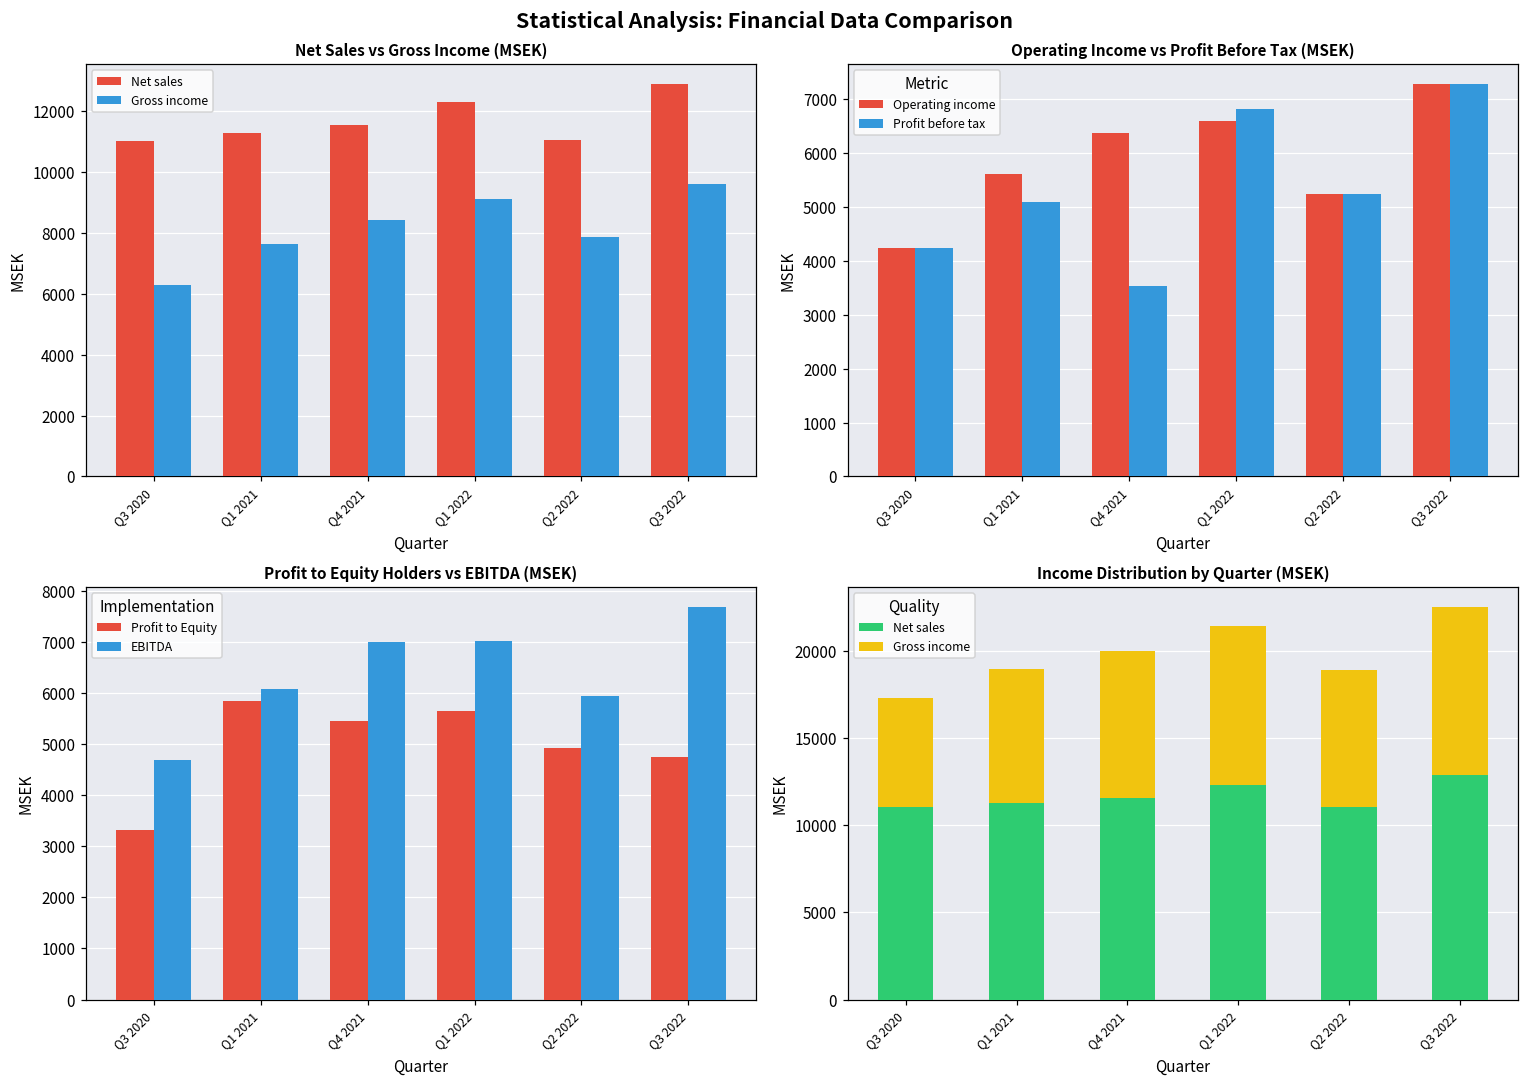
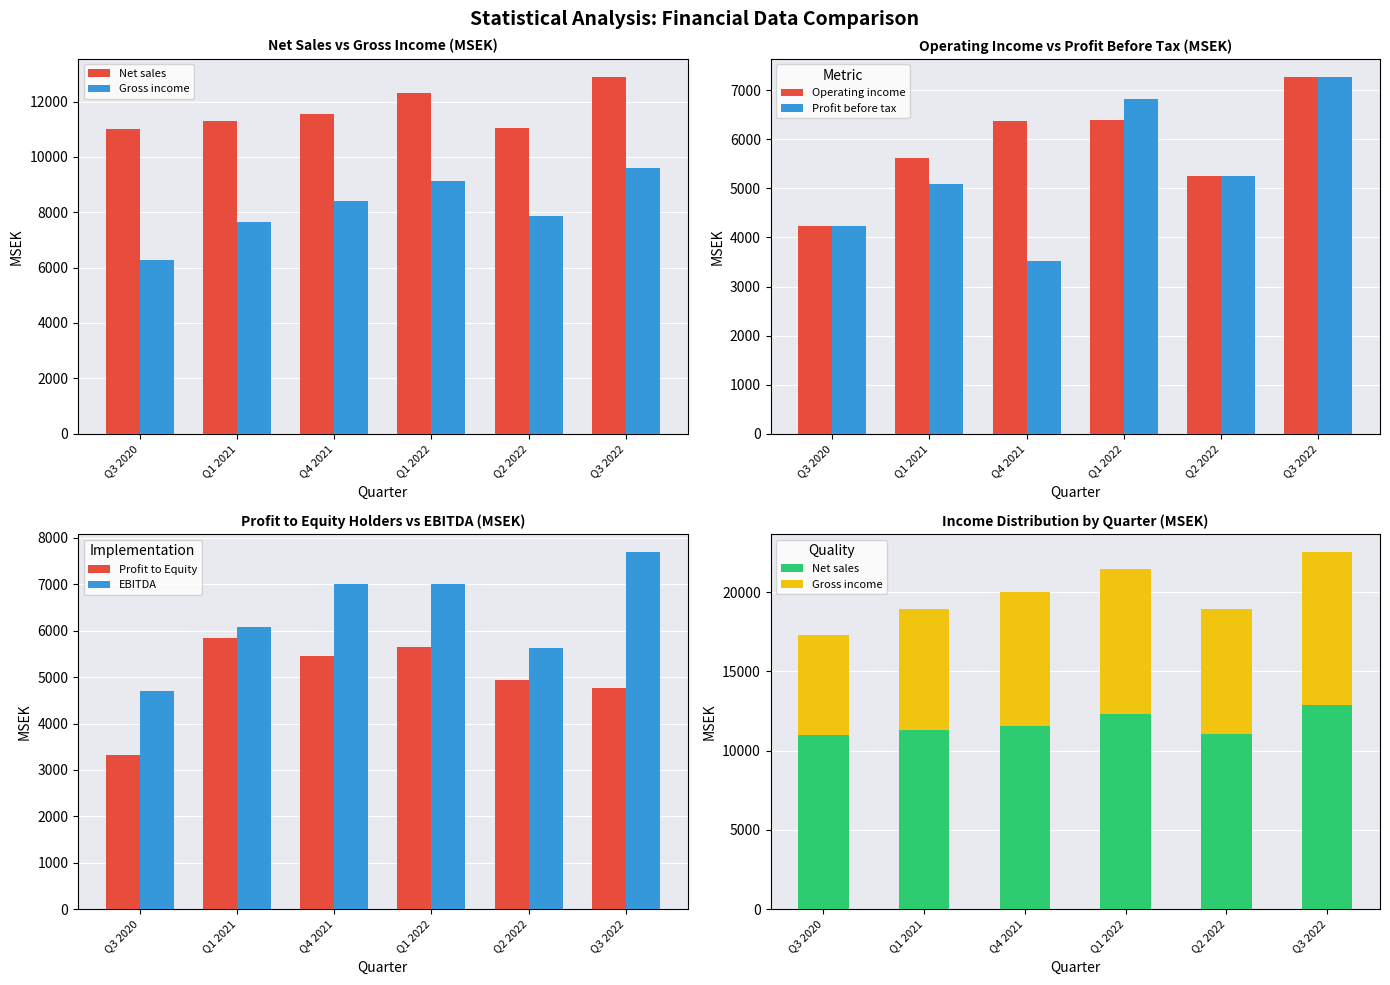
  {
    "Operating Income vs Profit Before Tax (MSEK)": {
      "Operating income": {
        "Q3 2020": 4200,
        "Q1 2021": 5600,
        "Q4 2021": 6400,
-       "Q1 2022": 6600,
+       "Q1 2022": 6400,
        "Q2 2022": 5200,
        "Q3 2022": 7300
      },
      "Profit before tax": {
        "Q3 2020": 4200,
        "Q1 2021": 5100,
        "Q4 2021": 3500,
        "Q1 2022": 6800,
        "Q2 2022": 5200,
        "Q3 2022": 7300
      }
    },
    "Profit to Equity Holders vs EBITDA (MSEK)": {
      "Profit to Equity": {
        "Q3 2020": 3300,
        "Q1 2021": 5800,
        "Q4 2021": 5500,
        "Q1 2022": 5700,
        "Q2 2022": 4900,
        "Q3 2022": 4800
      },
      "EBITDA": {
        "Q3 2020": 4700,
        "Q1 2021": 6100,
        "Q4 2021": 7000,
        "Q1 2022": 7000,
-       "Q2 2022": 6000,
+       "Q2 2022": 5600,
        "Q3 2022": 7700
      }
    },
    "Income Distribution by Quarter (MSEK)": {
      "Net sales": {
        "Q3 2020": 11000,
        "Q1 2021": 11300,
        "Q4 2021": 11600,
        "Q1 2022": 12300,
        "Q2 2022": 11000,
        "Q3 2022": 12900
      },
      "Gross income": {
        "Q3 2020": 6300,
        "Q1 2021": 7600,
        "Q4 2021": 8400,
        "Q1 2022": 9100,
        "Q2 2022": 7900,
        "Q3 2022": 9600
      }
    }
  }
